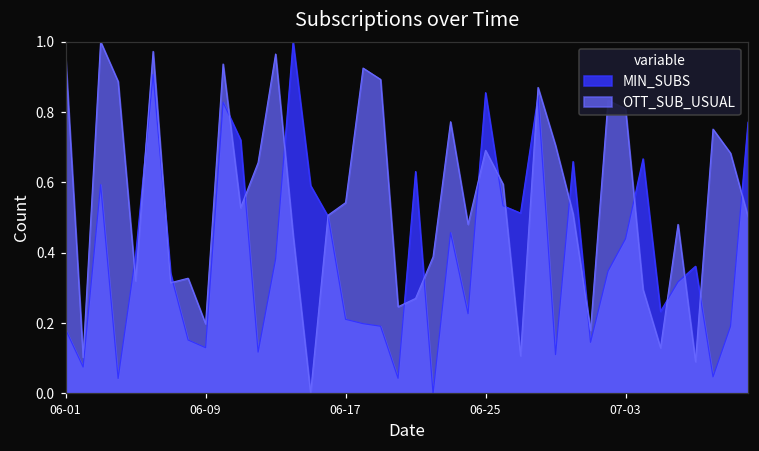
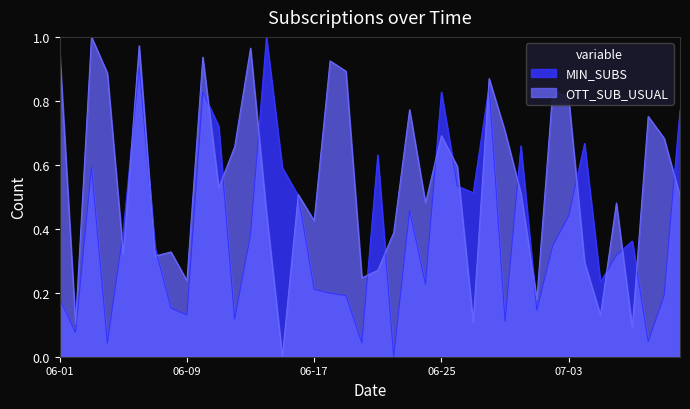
  {
    "MIN_SUBS": {
      "06-01": 0.18,
      "06-09": 0.13,
      "06-17": 0.21,
-     "06-25": 0.86,
+     "06-25": 0.83,
      "07-03": 0.44
    },
    "OTT_SUB_USUAL": {
      "06-01": 0.96,
-     "06-09": 0.20,
-     "06-17": 0.54,
+     "06-09": 0.24,
+     "06-17": 0.43,
      "06-25": 0.69
    }
  }
